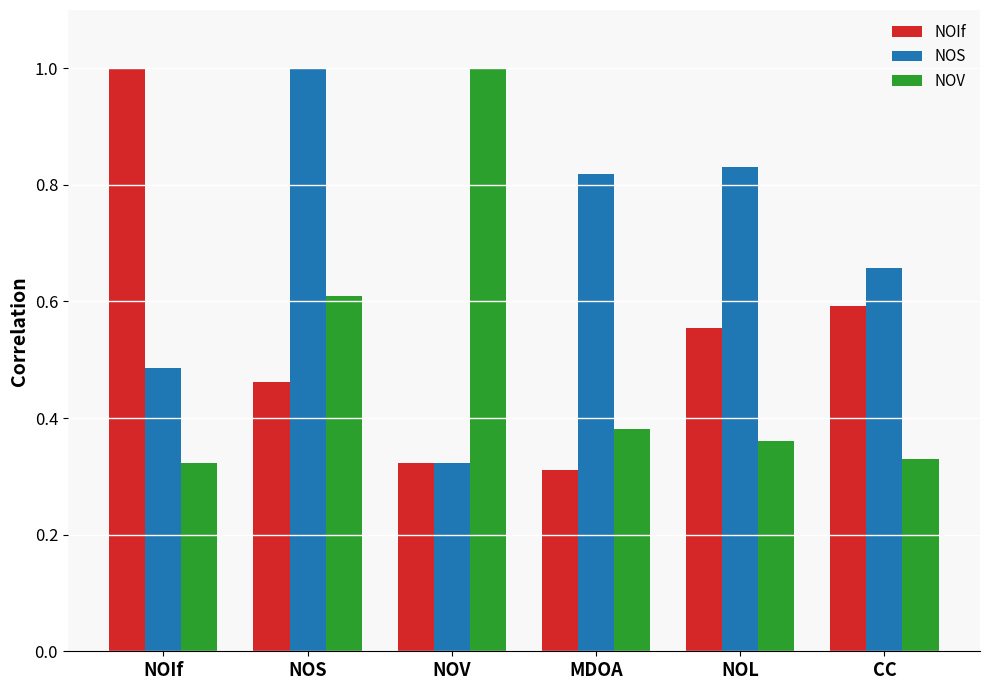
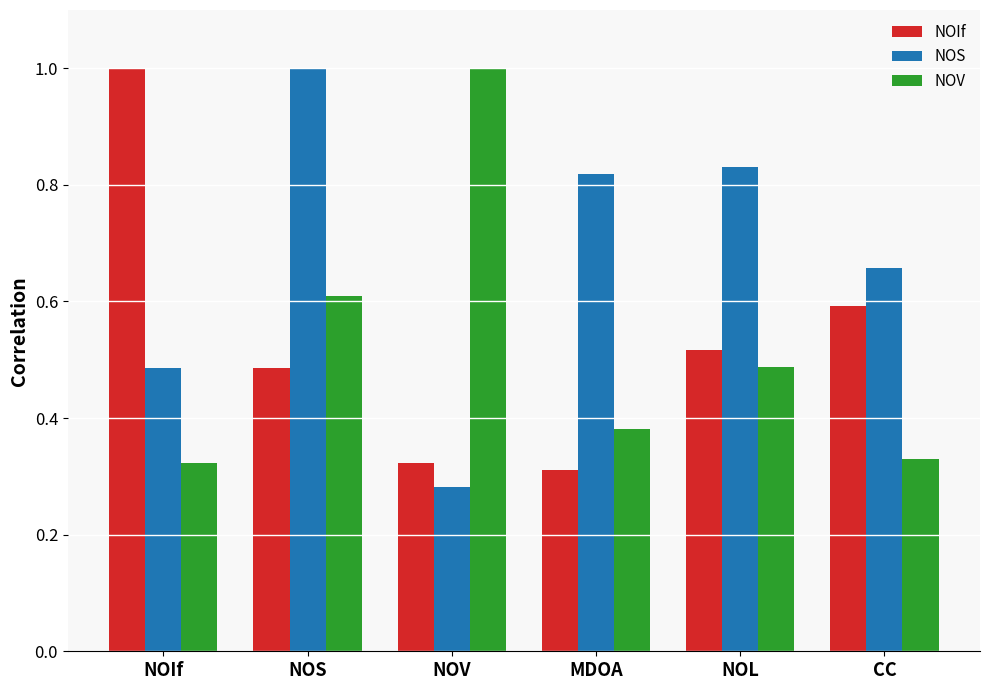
  {
    "NOIf": {
      "NOIf": 1.00,
-     "NOS": 0.46,
+     "NOS": 0.49,
      "NOV": 0.32,
      "MDOA": 0.31,
-     "NOL": 0.55,
+     "NOL": 0.52,
      "CC": 0.59
    },
    "NOS": {
      "NOIf": 0.49,
      "NOS": 1.00,
-     "NOV": 0.32,
+     "NOV": 0.28,
      "MDOA": 0.82,
      "NOL": 0.83,
      "CC": 0.66
    },
    "NOV": {
      "NOIf": 0.32,
      "NOS": 0.61,
      "NOV": 1.00,
      "MDOA": 0.38,
-     "NOL": 0.36,
+     "NOL": 0.49,
      "CC": 0.33
    }
  }
